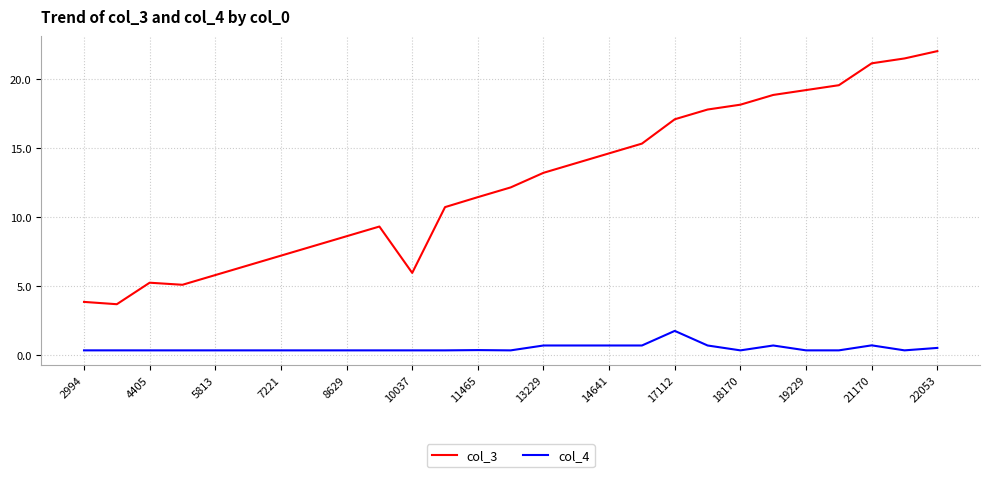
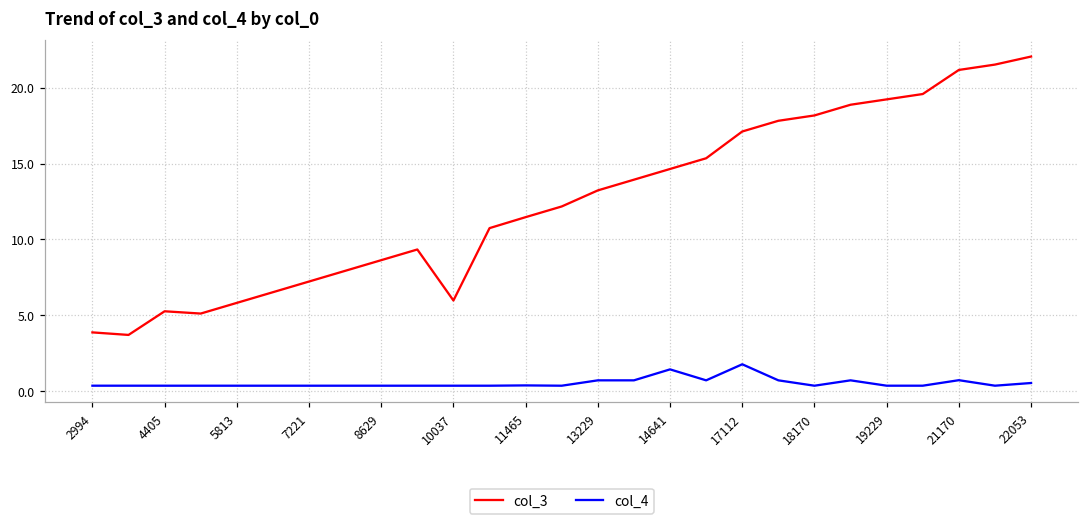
  {
    "col_3": {
      "2994": 3.9,
      "4405": 5.3,
      "5813": 5.8,
      "7221": 7.2,
      "8629": 8.6,
      "10037": 6.0,
      "11465": 11.5,
      "13229": 13.2,
      "14641": 14.6,
      "17112": 17.1,
      "18170": 18.2,
      "19229": 19.2,
      "21170": 21.2,
      "22053": 22.1
    },
    "col_4": {
      "2994": 0.4,
      "4405": 0.4,
      "5813": 0.4,
      "7221": 0.4,
      "8629": 0.4,
      "10037": 0.4,
      "11465": 0.4,
      "13229": 0.7,
-     "14641": 0.7,
+     "14641": 1.4,
      "17112": 1.8,
      "18170": 0.4,
      "19229": 0.4,
      "21170": 0.7,
      "22053": 0.5
    }
  }
